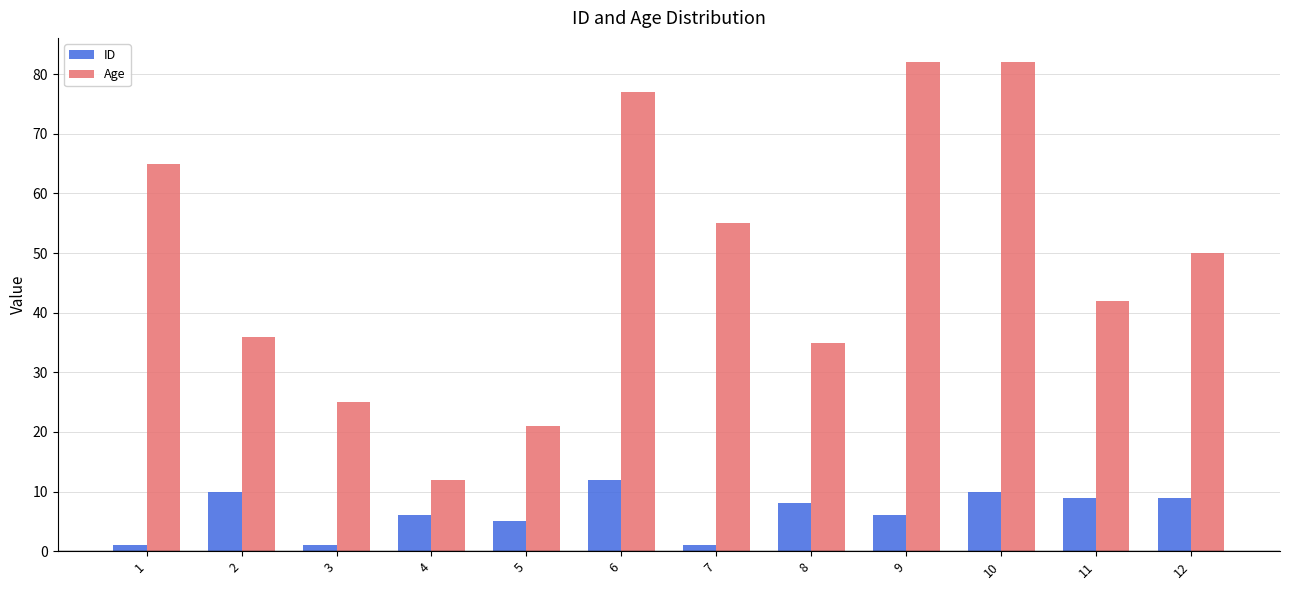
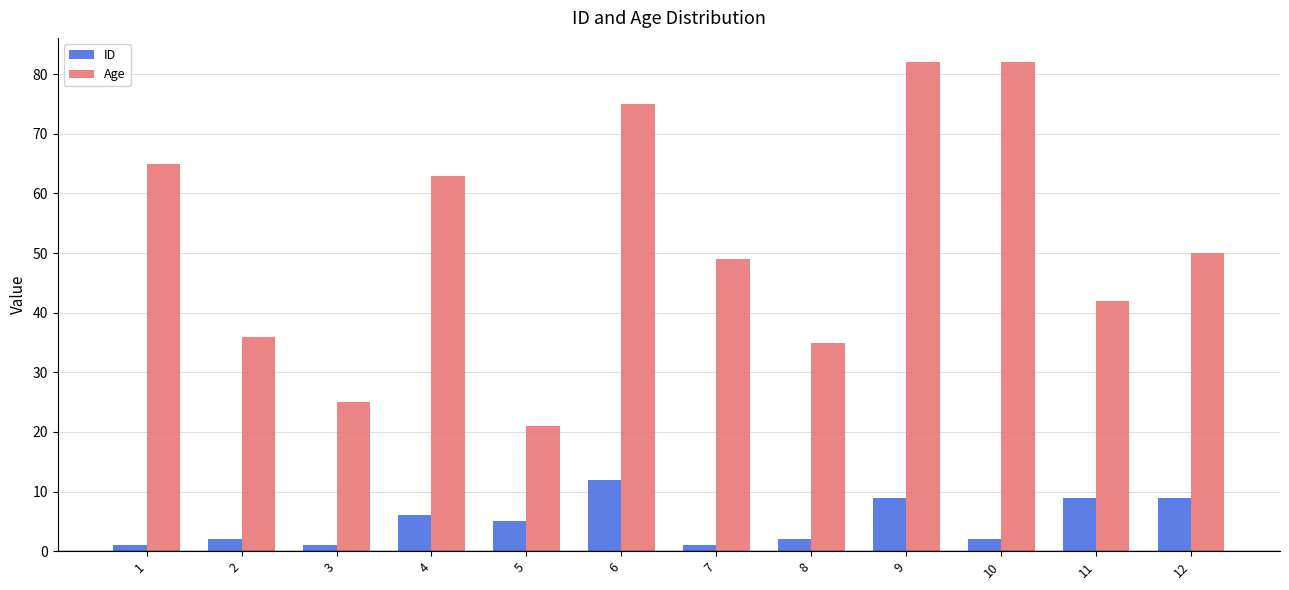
  {
    "ID": {
      "1": 1,
-     "2": 10,
+     "2": 2,
      "3": 1,
      "4": 6,
      "5": 5,
      "6": 12,
      "7": 1,
-     "8": 8,
-     "9": 6,
-     "10": 10,
+     "8": 2,
+     "9": 9,
+     "10": 2,
      "11": 9,
      "12": 9
    },
    "Age": {
      "1": 65,
      "2": 36,
      "3": 25,
-     "4": 12,
+     "4": 63,
      "5": 21,
-     "6": 77,
-     "7": 55,
+     "6": 75,
+     "7": 49,
      "8": 35,
      "9": 82,
      "10": 82,
      "11": 42,
      "12": 50
    }
  }
